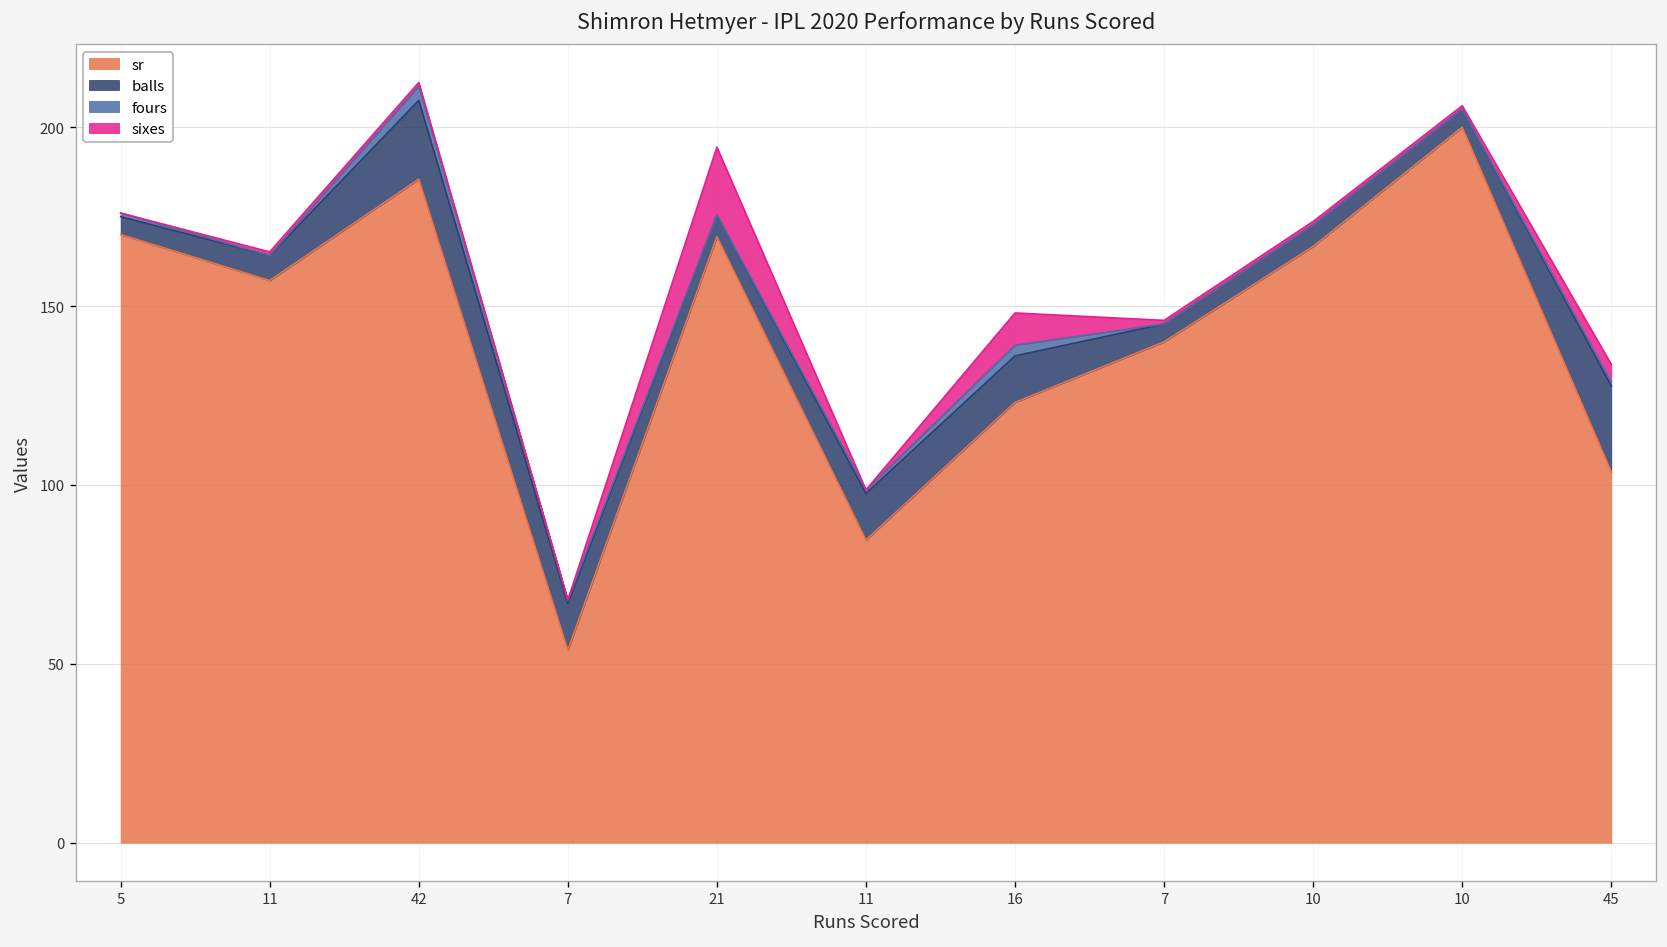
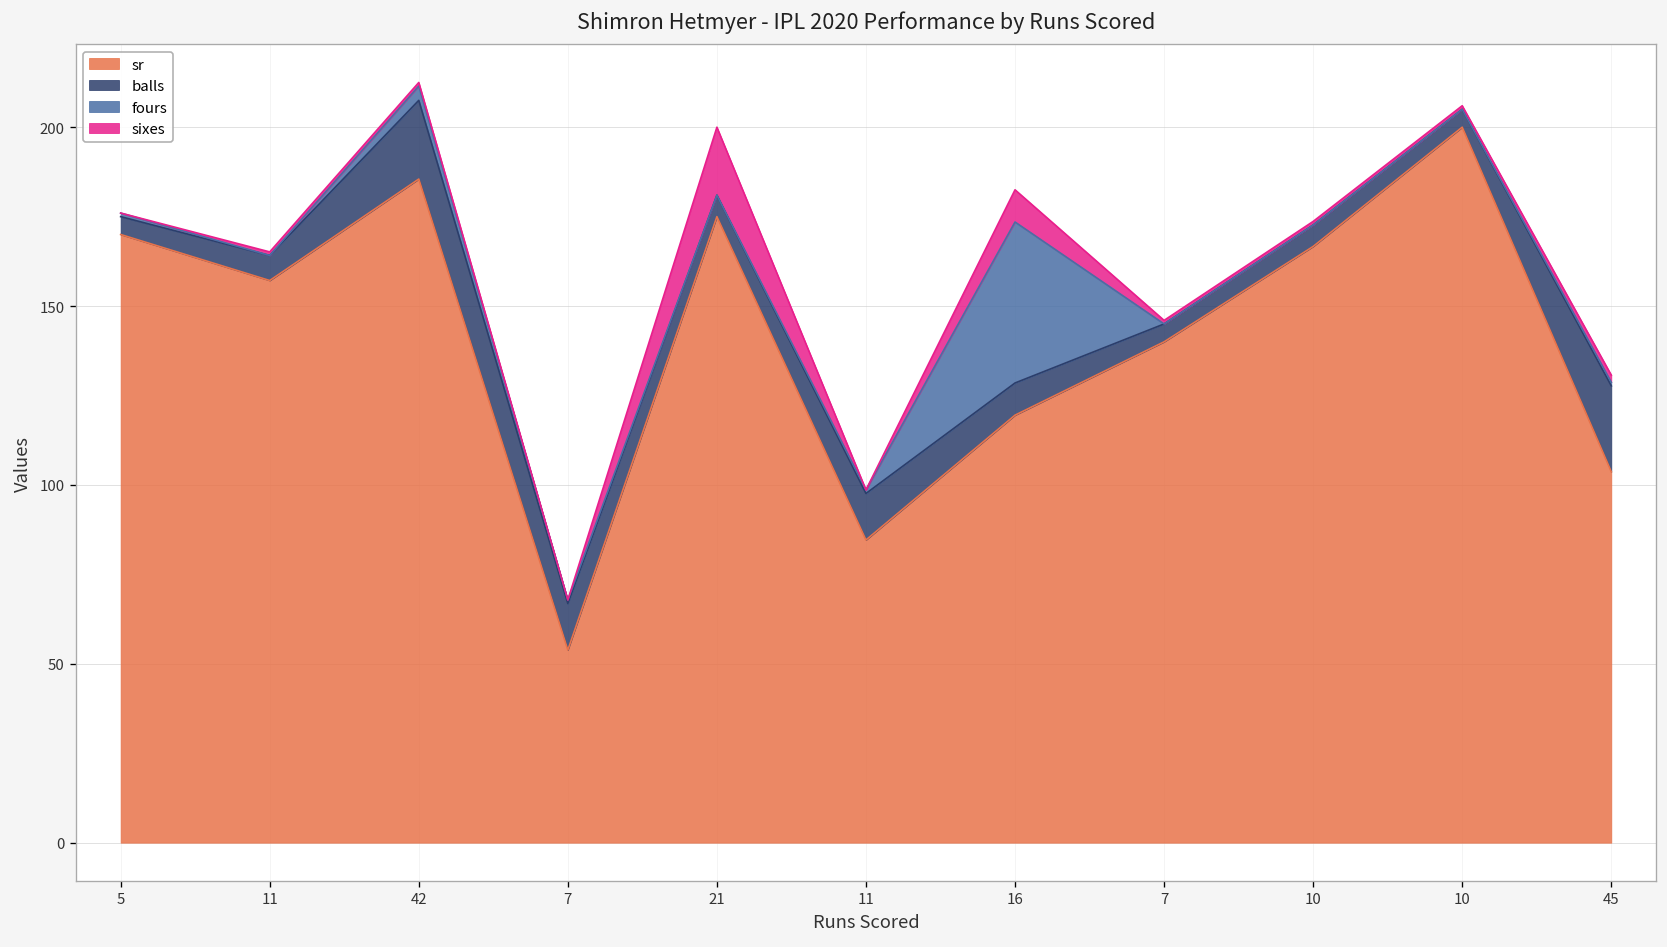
  {
    "sr": {
      "5": 170,
      "42": 186,
-     "21": 169,
-     "16": 123,
+     "21": 175,
+     "16": 120,
      "45": 104
    },
    "balls": {
      "5": 5,
      "42": 22,
-     "16": 13,
+     "16": 9,
      "45": 24
    },
    "fours": {
      "42": 4,
-     "16": 3,
+     "16": 45,
      "45": 1
    },
    "sixes": {
      "42": 1,
      "21": 19,
      "16": 9,
-     "45": 5
+     "45": 2
    }
  }
